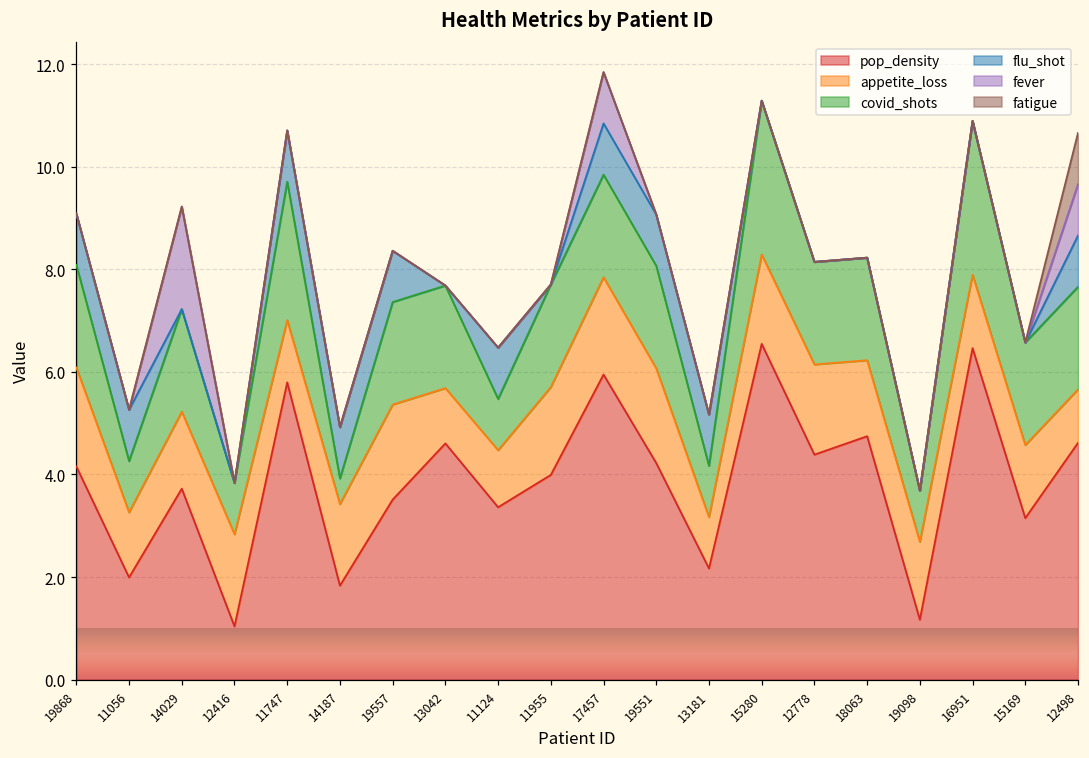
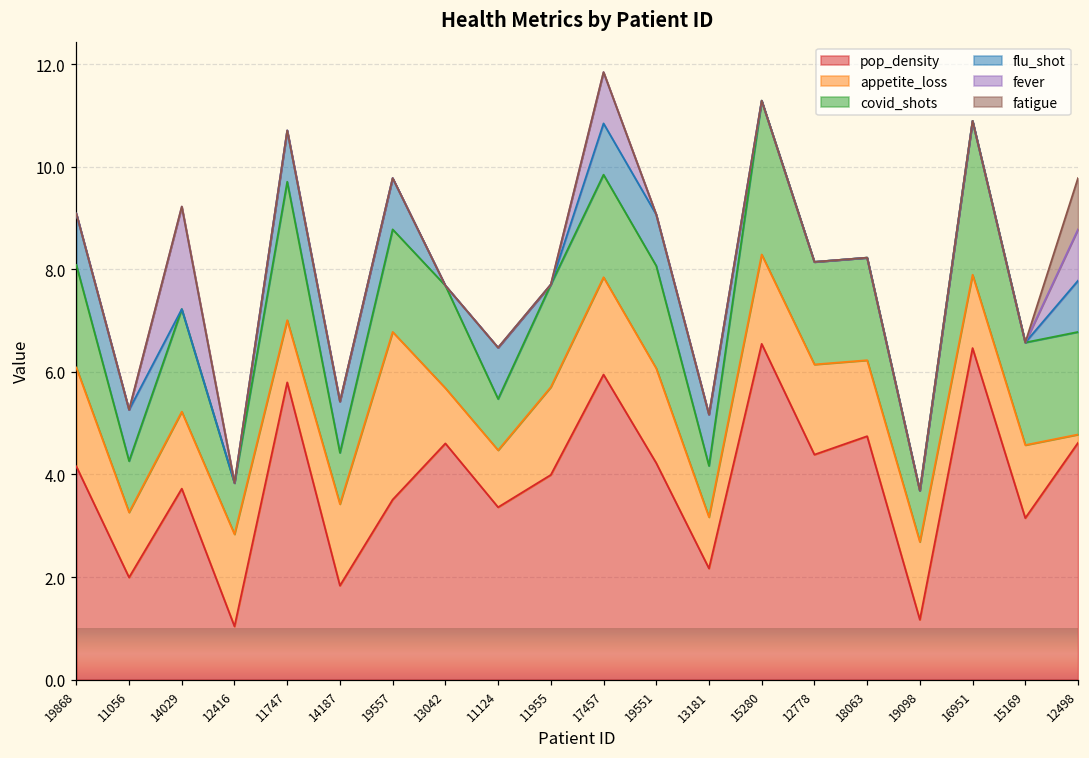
  {
    "pop_density": {
      "19868": 4.2,
      "11056": 2.0,
      "14029": 3.7,
      "12416": 1.0,
      "11747": 5.8,
      "14187": 1.8,
      "19557": 3.5,
      "13042": 4.6,
      "11124": 3.4,
      "11955": 4.0,
      "17457": 5.9,
      "19551": 4.2,
      "13181": 2.2,
      "15280": 6.5,
      "12778": 4.4,
      "18063": 4.7,
      "19098": 1.2,
      "16951": 6.5,
      "15169": 3.2,
      "12498": 4.6
    },
    "appetite_loss": {
      "19868": 1.9,
      "11056": 1.3,
      "14029": 1.5,
      "12416": 1.8,
      "11747": 1.2,
      "14187": 1.6,
-     "19557": 1.9,
+     "19557": 3.3,
      "13042": 1.1,
      "11124": 1.1,
      "11955": 1.7,
      "17457": 1.9,
      "19551": 1.8,
      "13181": 1.0,
      "15280": 1.7,
      "12778": 1.8,
      "18063": 1.5,
      "19098": 1.5,
      "16951": 1.4,
      "15169": 1.4,
-     "12498": 1.0
+     "12498": 0.2
    },
    "covid_shots": {
      "19868": 2.0,
      "11056": 1.0,
      "11747": 2.7,
-     "14187": 0.5,
+     "14187": 1.0,
      "19557": 2.0,
      "11124": 1.0,
      "17457": 2.0,
      "19551": 2.0,
      "13181": 1.0,
      "12498": 2.0
    },
    "flu_shot": {
      "17457": 1.0,
      "12498": 1.0
    },
    "fever": {
      "12498": 1.0
    },
    "fatigue": {
      "12498": 1.0
    }
  }
